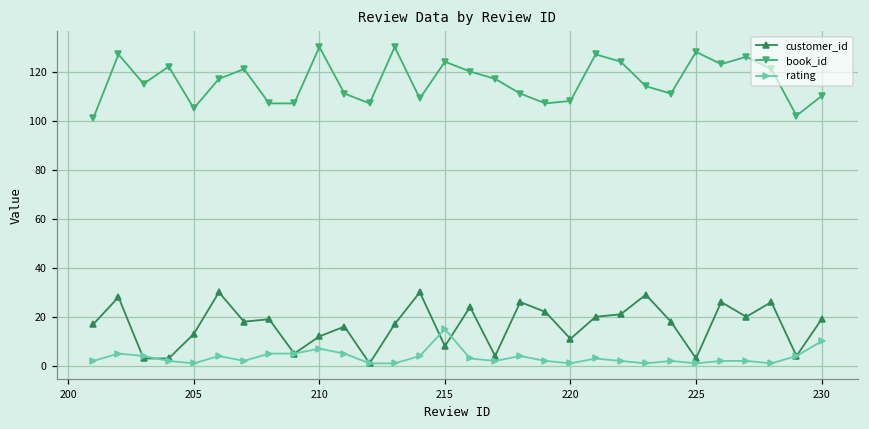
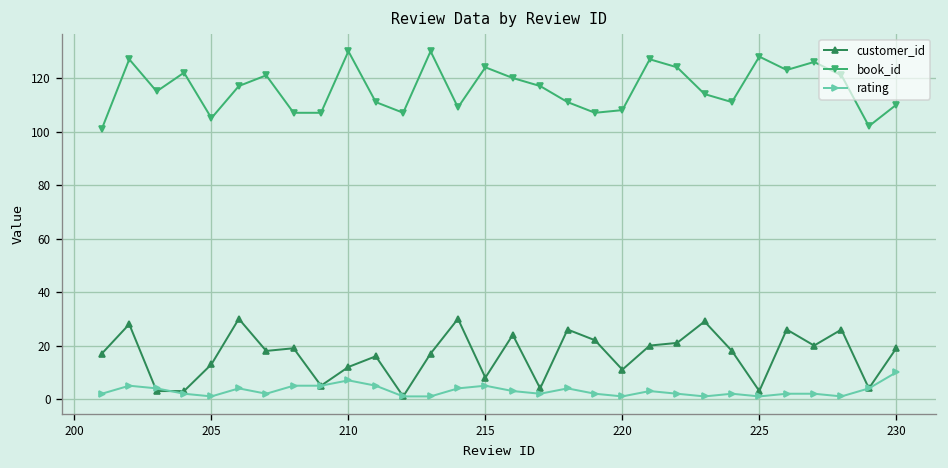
  {
    "rating": {
      "205": 1,
      "210": 7,
-     "215": 15,
+     "215": 5,
      "220": 1,
      "225": 1,
      "230": 10
    }
  }
